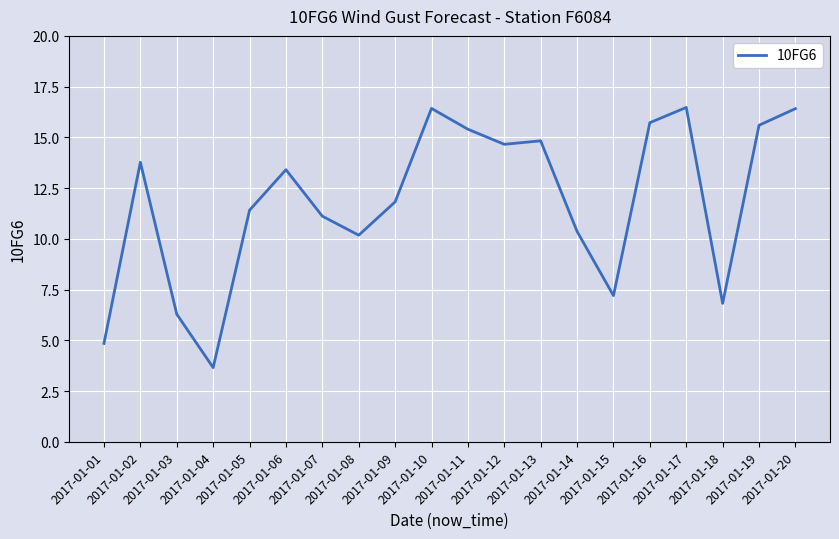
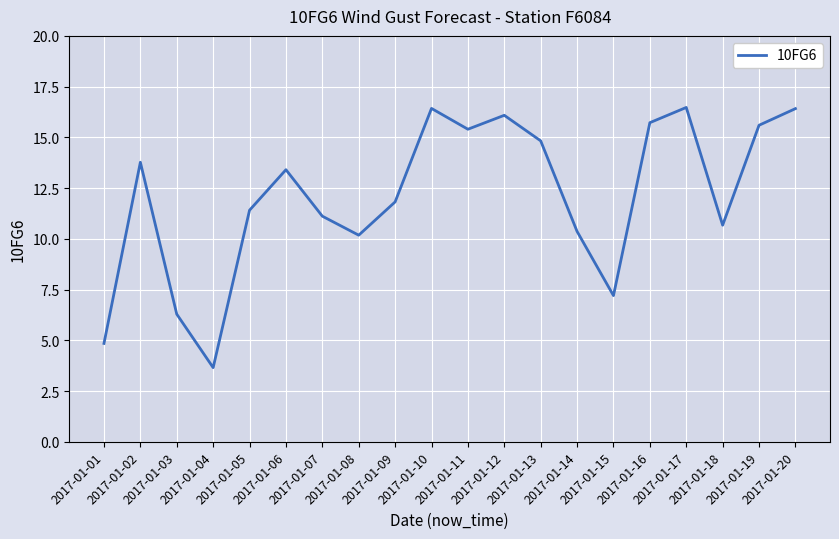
  {
    "2017-01-01": 4.8,
    "2017-01-02": 13.8,
    "2017-01-03": 6.3,
    "2017-01-04": 3.7,
    "2017-01-05": 11.4,
    "2017-01-06": 13.4,
    "2017-01-07": 11.1,
    "2017-01-08": 10.2,
    "2017-01-09": 11.8,
    "2017-01-10": 16.4,
    "2017-01-11": 15.4,
-   "2017-01-12": 14.7,
+   "2017-01-12": 16.1,
    "2017-01-13": 14.8,
    "2017-01-14": 10.4,
    "2017-01-15": 7.2,
    "2017-01-16": 15.7,
    "2017-01-17": 16.5,
-   "2017-01-18": 6.8,
+   "2017-01-18": 10.7,
    "2017-01-19": 15.6,
    "2017-01-20": 16.4
  }
